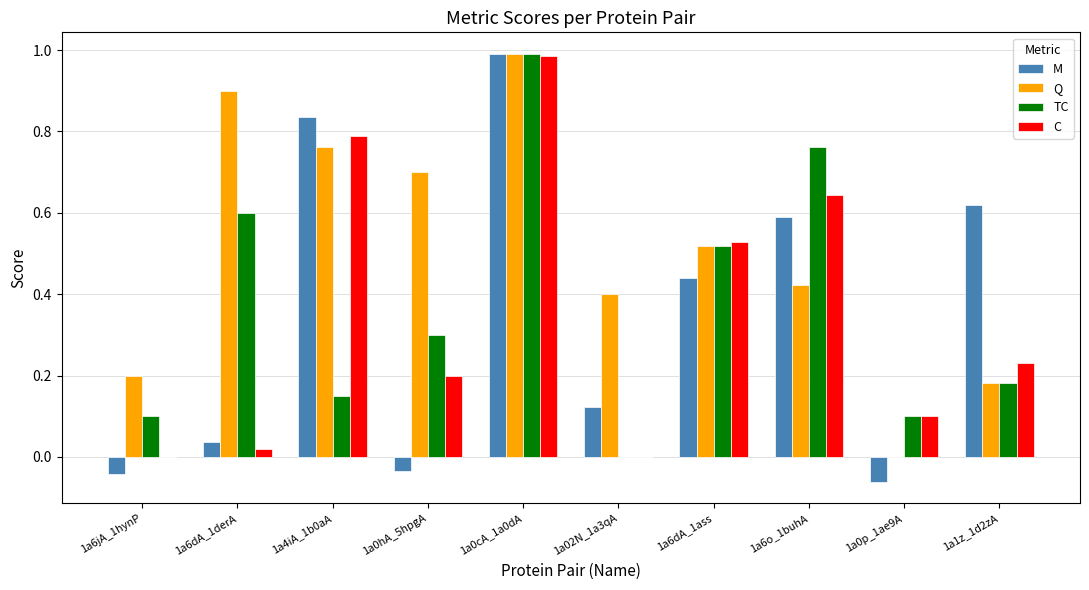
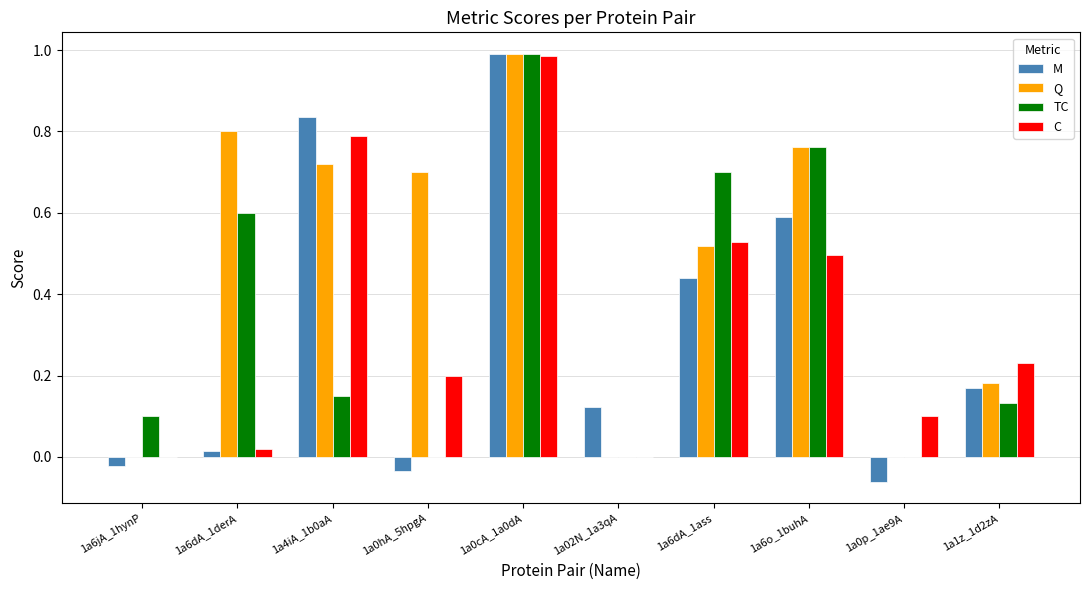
  {
    "M": {
-     "1a6jA_1hynP": -0.04,
-     "1a6dA_1derA": 0.04,
+     "1a6jA_1hynP": -0.02,
+     "1a6dA_1derA": 0.02,
      "1a4iA_1b0aA": 0.84,
      "1a0hA_5hpgA": -0.03,
      "1a0cA_1a0dA": 0.99,
      "1a02N_1a3qA": 0.12,
      "1a6dA_1ass": 0.44,
      "1a6o_1buhA": 0.59,
      "1a0p_1ae9A": -0.06,
-     "1a1z_1d2zA": 0.62
+     "1a1z_1d2zA": 0.17
    },
    "Q": {
-     "1a6jA_1hynP": 0.2,
-     "1a6dA_1derA": 0.9,
-     "1a4iA_1b0aA": 0.76,
+     "1a6jA_1hynP": 0.0,
+     "1a6dA_1derA": 0.8,
+     "1a4iA_1b0aA": 0.72,
      "1a0hA_5hpgA": 0.70,
      "1a0cA_1a0dA": 0.99,
-     "1a02N_1a3qA": 0.4,
+     "1a02N_1a3qA": 0.0,
      "1a6dA_1ass": 0.52,
-     "1a6o_1buhA": 0.42,
+     "1a6o_1buhA": 0.76,
      "1a0p_1ae9A": 0.00,
      "1a1z_1d2zA": 0.18
    },
    "TC": {
      "1a6jA_1hynP": 0.10,
      "1a6dA_1derA": 0.60,
      "1a4iA_1b0aA": 0.15,
-     "1a0hA_5hpgA": 0.3,
+     "1a0hA_5hpgA": 0.0,
      "1a0cA_1a0dA": 0.99,
      "1a02N_1a3qA": 0.00,
-     "1a6dA_1ass": 0.52,
+     "1a6dA_1ass": 0.70,
      "1a6o_1buhA": 0.76,
-     "1a0p_1ae9A": 0.1,
-     "1a1z_1d2zA": 0.18
+     "1a0p_1ae9A": 0.0,
+     "1a1z_1d2zA": 0.13
    },
    "C": {
      "1a6jA_1hynP": 0.00,
      "1a6dA_1derA": 0.02,
      "1a4iA_1b0aA": 0.79,
      "1a0hA_5hpgA": 0.20,
      "1a0cA_1a0dA": 0.99,
      "1a02N_1a3qA": 0.00,
      "1a6dA_1ass": 0.53,
-     "1a6o_1buhA": 0.64,
+     "1a6o_1buhA": 0.50,
      "1a0p_1ae9A": 0.10,
      "1a1z_1d2zA": 0.23
    }
  }
